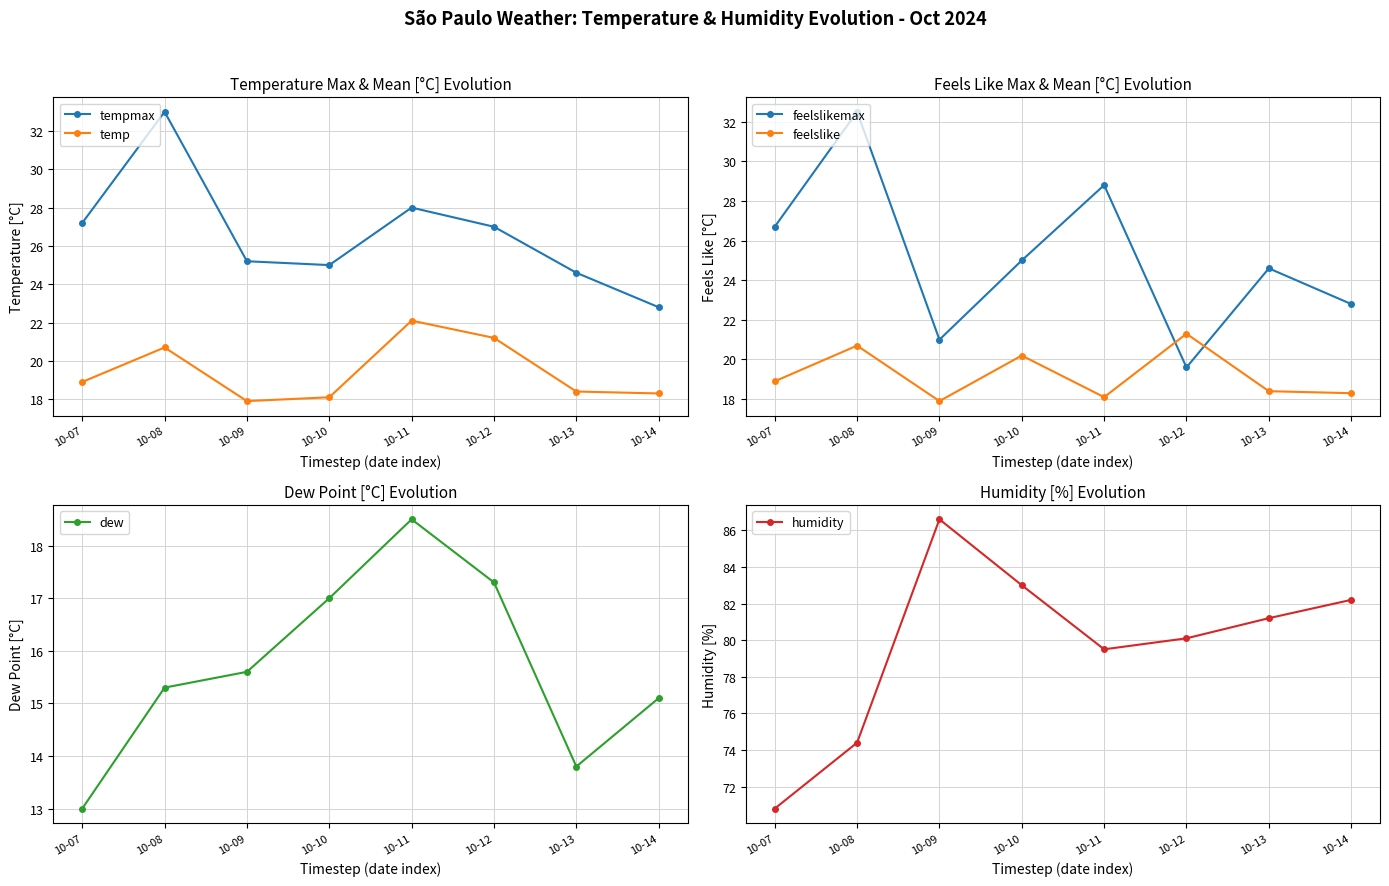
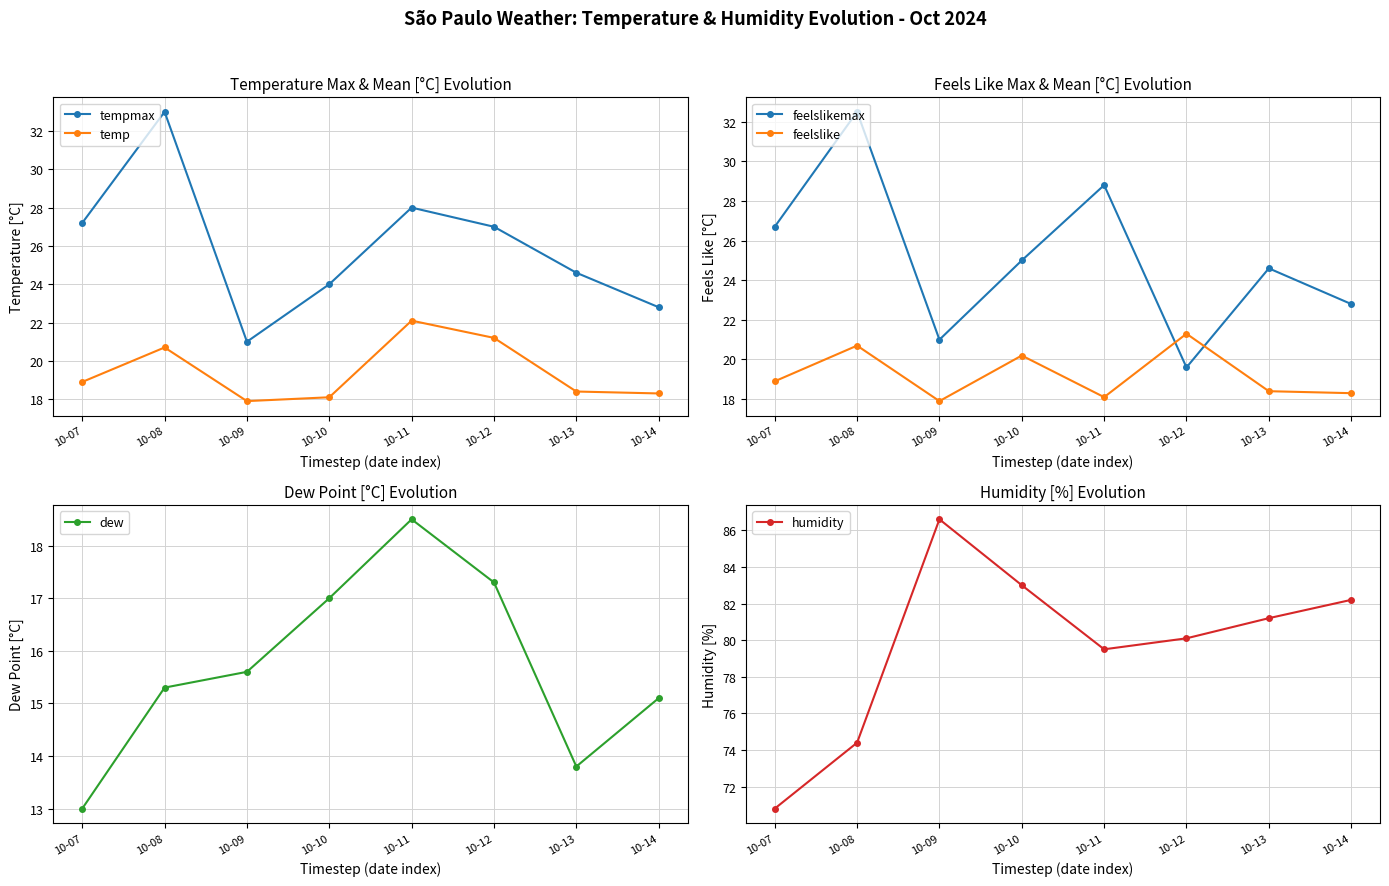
  {
    "Temperature Max & Mean [°C] Evolution": {
      "tempmax": {
        "10-07": 27.2,
        "10-08": 33.0,
-       "10-09": 25.2,
-       "10-10": 25,
+       "10-09": 21.0,
+       "10-10": 24,
        "10-11": 28.0,
        "10-12": 27.0,
        "10-13": 24.6,
        "10-14": 22.8
      },
      "temp": {
        "10-07": 18.9,
        "10-08": 20.7,
        "10-09": 17.9,
        "10-10": 18.1,
        "10-11": 22.1,
        "10-12": 21.2,
        "10-13": 18.4,
        "10-14": 18.3
      }
    },
    "Feels Like Max & Mean [°C] Evolution": {
      "feelslikemax": {
        "10-07": 26.7,
        "10-09": 21.0,
        "10-10": 25.0,
        "10-11": 28.8,
        "10-12": 19.6,
        "10-13": 24.6,
        "10-14": 22.8
      },
      "feelslike": {
        "10-07": 18.9,
        "10-08": 20.7,
        "10-09": 17.9,
        "10-10": 20.2,
        "10-11": 18.1,
        "10-12": 21.3,
        "10-13": 18.4,
        "10-14": 18.3
      }
    },
    "Dew Point [°C] Evolution": {
      "10-07": 13.0,
      "10-08": 15.3,
      "10-09": 15.6,
      "10-10": 17.0,
      "10-11": 18.5,
      "10-12": 17.3,
      "10-13": 13.8,
      "10-14": 15.1
    },
    "Humidity [%] Evolution": {
      "10-07": 70.8,
      "10-08": 74.4,
      "10-09": 86.6,
      "10-10": 83.0,
      "10-11": 79.5,
      "10-12": 80.1,
      "10-13": 81.2,
      "10-14": 82.2
    }
  }
